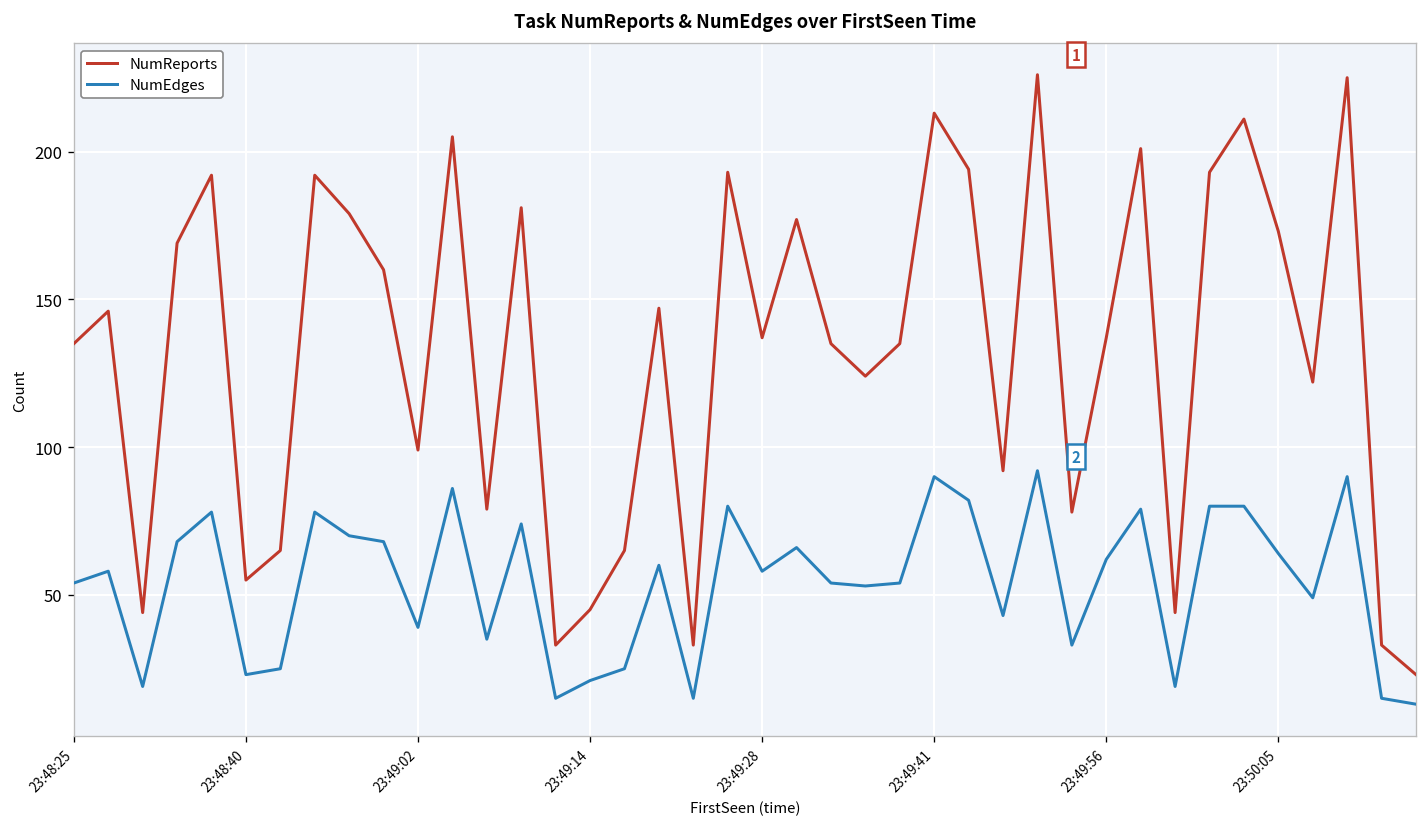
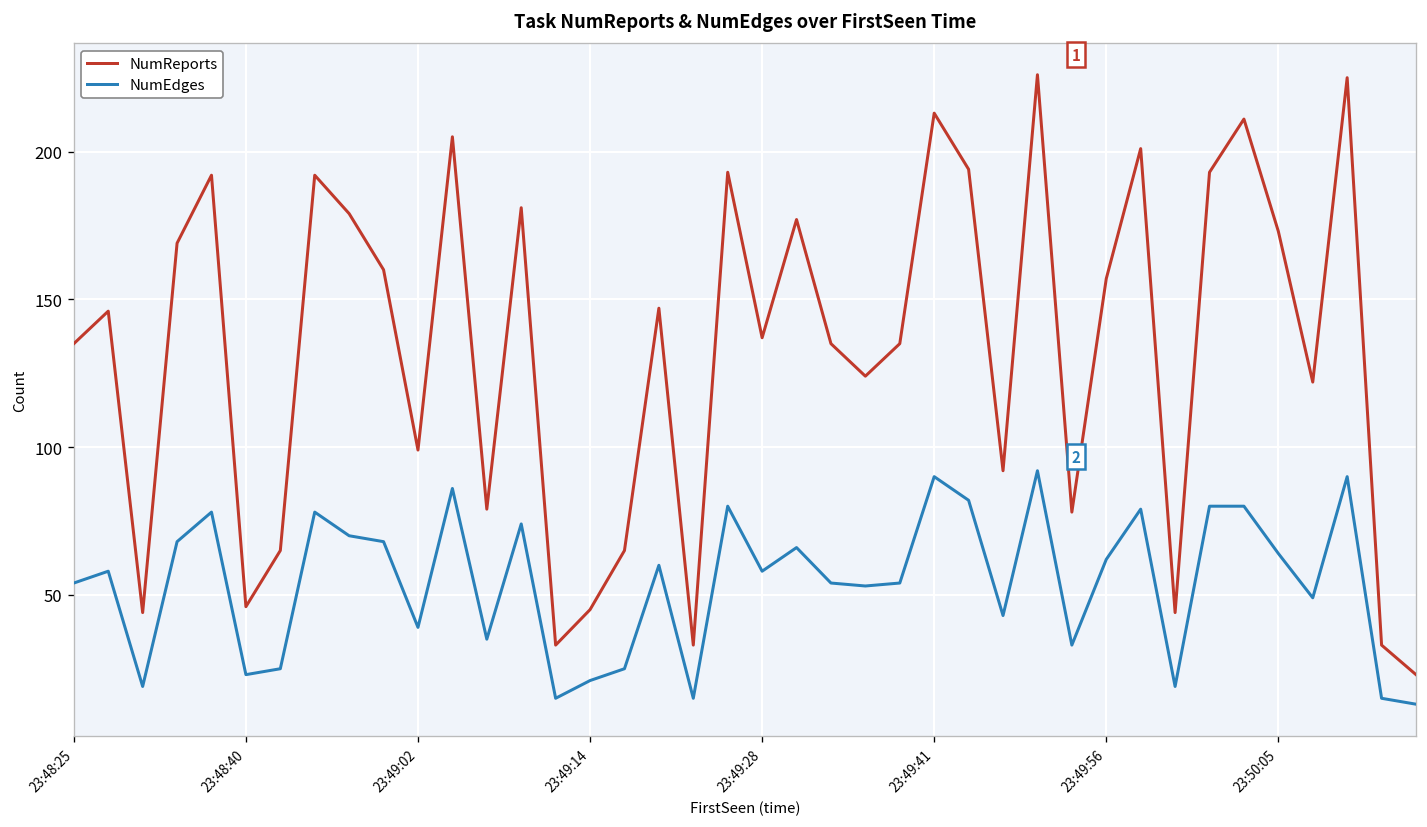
  {
    "NumReports": {
      "23:48:25": 135,
-     "23:48:40": 55,
+     "23:48:40": 46,
      "23:49:02": 99,
      "23:49:41": 213,
-     "23:49:56": 137,
+     "23:49:56": 157,
      "23:50:05": 173
    },
    "NumEdges": {
      "23:48:25": 54,
      "23:48:40": 23,
      "23:49:02": 39,
      "23:49:41": 90,
      "23:49:56": 62,
      "23:50:05": 64
    }
  }
